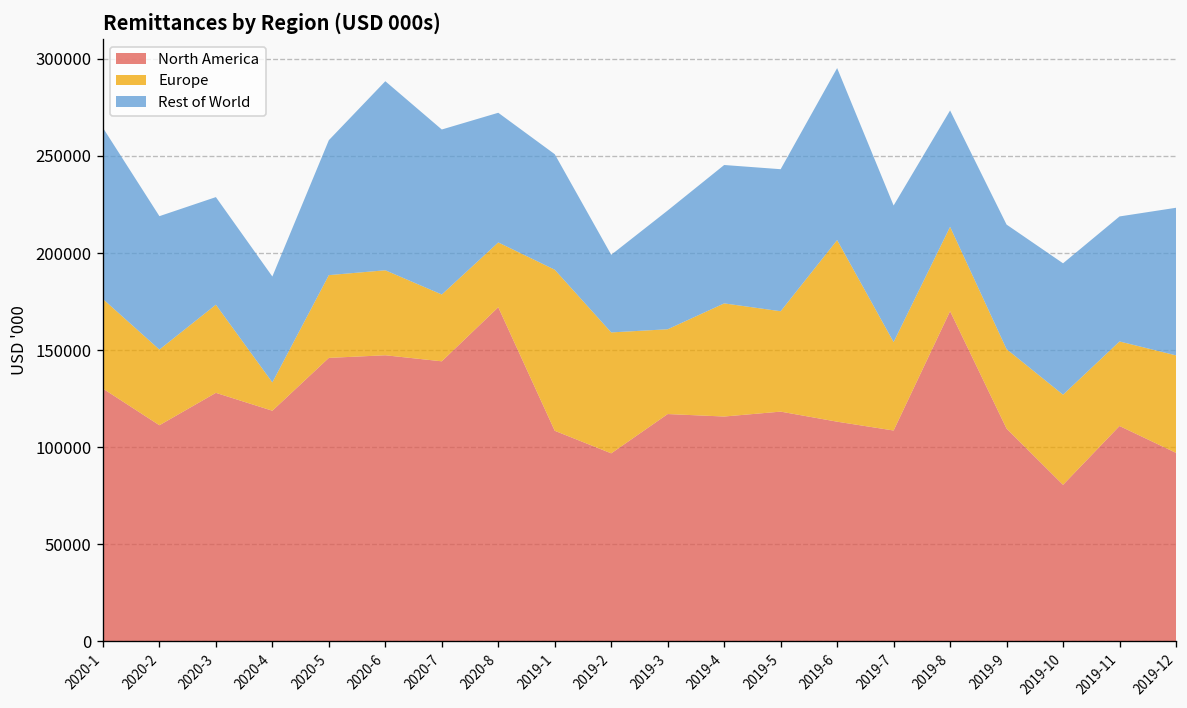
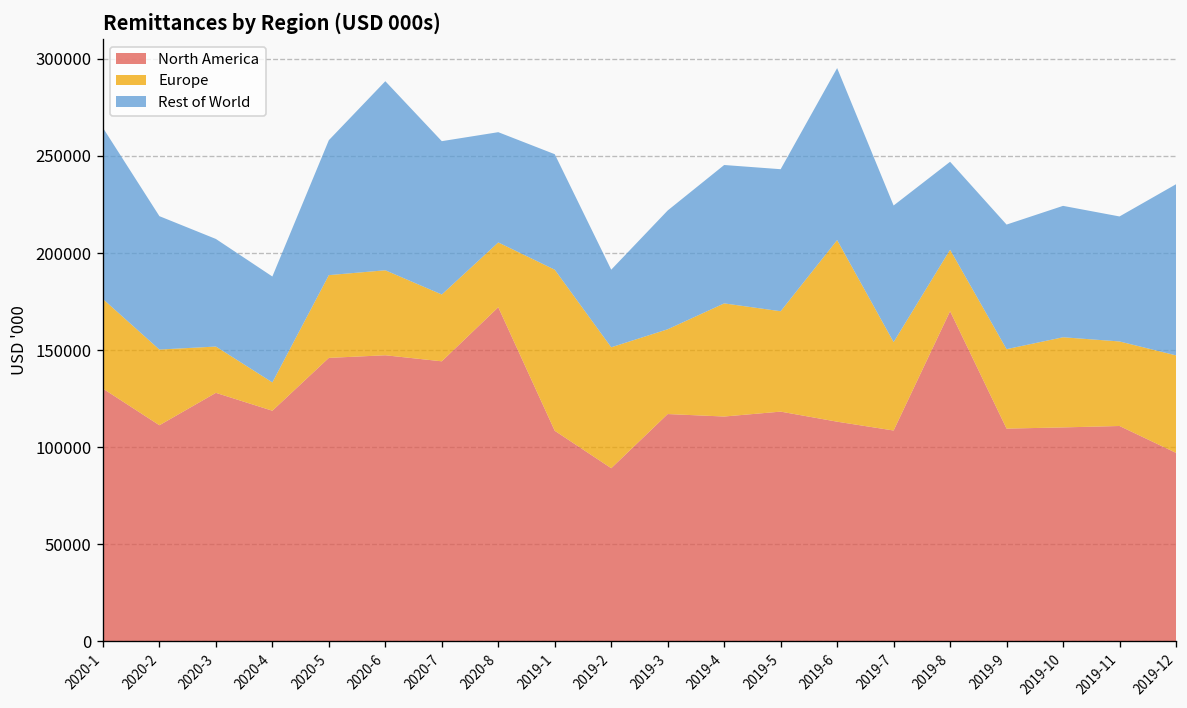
  {
    "North America": {
      "2020-1": 130000,
      "2020-2": 111000,
      "2020-3": 128000,
      "2020-4": 119000,
      "2020-5": 146000,
      "2020-6": 147000,
      "2020-7": 144000,
      "2020-8": 172000,
      "2019-1": 108000,
-     "2019-2": 97000,
+     "2019-2": 89000,
      "2019-3": 117000,
      "2019-4": 116000,
      "2019-5": 118000,
      "2019-6": 113000,
      "2019-7": 109000,
      "2019-8": 170000,
      "2019-9": 109000,
-     "2019-10": 81000,
+     "2019-10": 110000,
      "2019-11": 111000,
      "2019-12": 97000
    },
    "Europe": {
      "2020-1": 46000,
      "2020-2": 39000,
-     "2020-3": 45000,
+     "2020-3": 24000,
      "2020-4": 15000,
      "2020-5": 43000,
      "2020-6": 44000,
      "2020-7": 34000,
      "2020-8": 33000,
      "2019-1": 83000,
      "2019-2": 62000,
      "2019-3": 44000,
      "2019-4": 58000,
      "2019-5": 52000,
      "2019-6": 94000,
      "2019-7": 46000,
-     "2019-8": 43000,
+     "2019-8": 32000,
      "2019-9": 41000,
      "2019-10": 46000,
      "2019-11": 44000,
      "2019-12": 50000
    },
    "Rest of World": {
      "2020-1": 88000,
      "2020-2": 69000,
      "2020-3": 55000,
      "2020-4": 55000,
      "2020-5": 70000,
      "2020-6": 97000,
-     "2020-7": 85000,
-     "2020-8": 67000,
+     "2020-7": 79000,
+     "2020-8": 57000,
      "2019-1": 60000,
      "2019-2": 40000,
      "2019-3": 61000,
      "2019-4": 71000,
      "2019-5": 73000,
      "2019-6": 89000,
      "2019-7": 70000,
-     "2019-8": 60000,
+     "2019-8": 45000,
      "2019-9": 64000,
      "2019-10": 68000,
      "2019-11": 64000,
-     "2019-12": 76000
+     "2019-12": 88000
    }
  }
